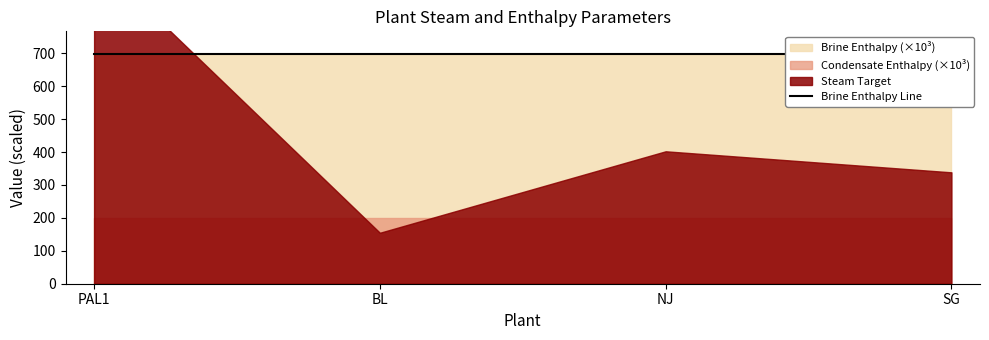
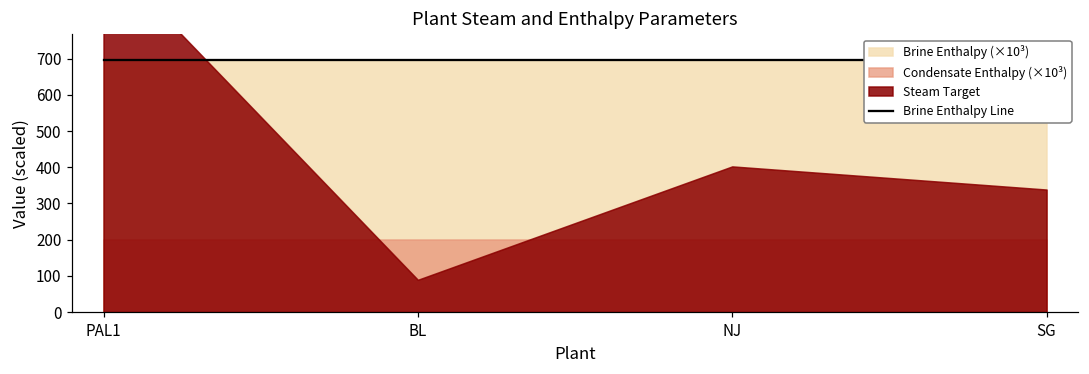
  {
    "Brine Enthalpy (×10³)": {
      "PAL1": 700,
      "BL": 700,
      "NJ": 700
    },
    "Condensate Enthalpy (×10³)": {
      "PAL1": 200,
      "BL": 200,
      "NJ": 200,
      "SG": 200
    },
    "Steam Target": {
-     "BL": 150,
+     "BL": 90,
      "NJ": 400,
      "SG": 340
    }
  }
